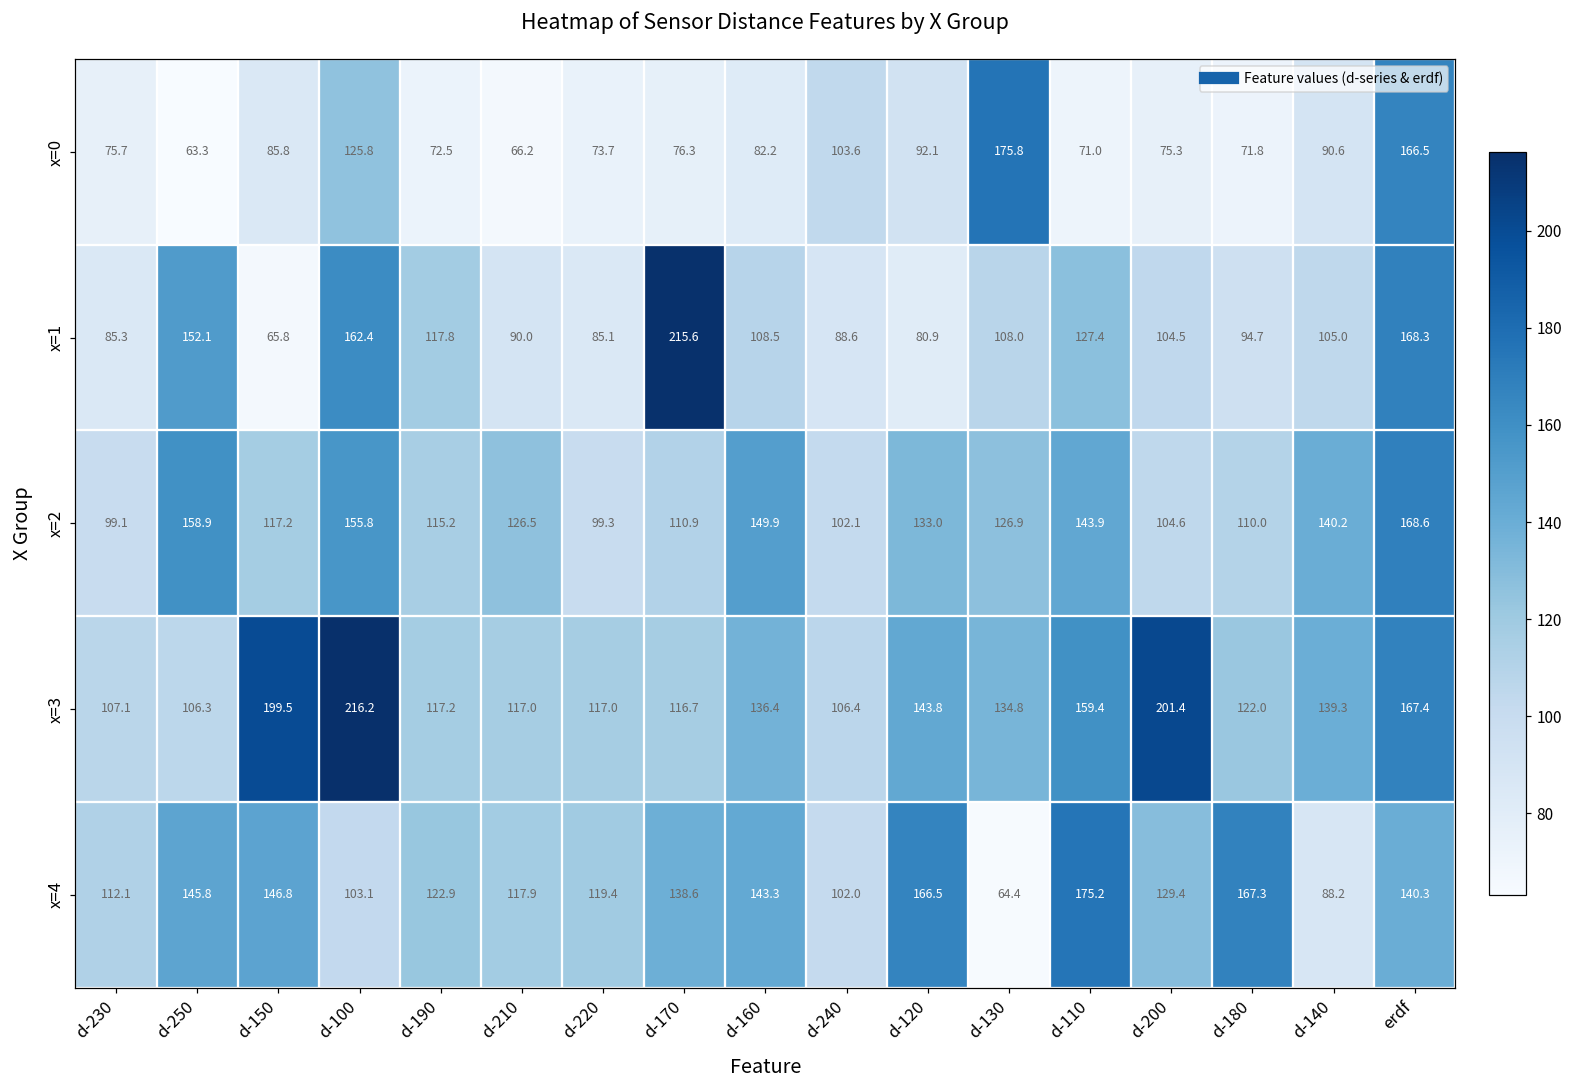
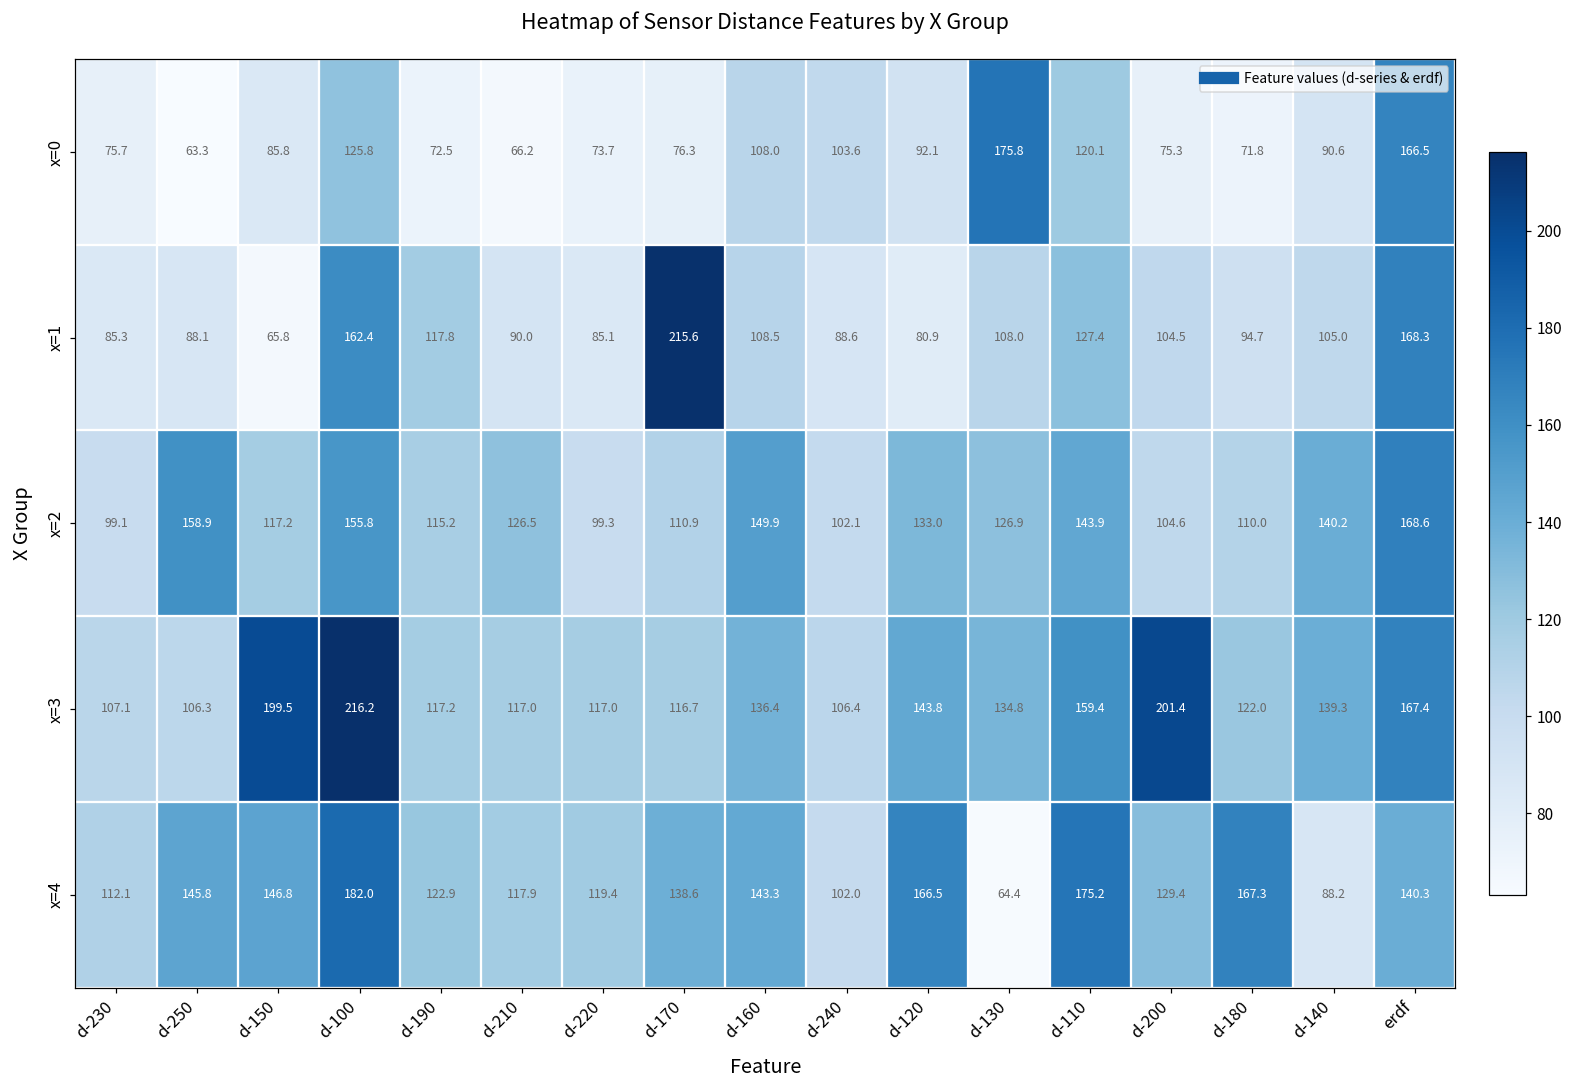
  {
    "x=0": {
      "d-230": 75.7,
      "d-250": 63.3,
      "d-150": 85.8,
      "d-100": 125.8,
      "d-190": 72.5,
      "d-210": 66.2,
      "d-220": 73.7,
      "d-170": 76.3,
-     "d-160": 82.2,
+     "d-160": 108.0,
      "d-240": 103.6,
      "d-120": 92.1,
      "d-130": 175.8,
-     "d-110": 71.0,
+     "d-110": 120.1,
      "d-200": 75.3,
      "d-180": 71.8,
      "d-140": 90.6,
      "erdf": 166.5
    },
    "x=1": {
      "d-230": 85.3,
-     "d-250": 152.1,
+     "d-250": 88.1,
      "d-150": 65.8,
      "d-100": 162.4,
      "d-190": 117.8,
      "d-210": 90.0,
      "d-220": 85.1,
      "d-170": 215.6,
      "d-160": 108.5,
      "d-240": 88.6,
      "d-120": 80.9,
      "d-130": 108.0,
      "d-110": 127.4,
      "d-200": 104.5,
      "d-180": 94.7,
      "d-140": 105.0,
      "erdf": 168.3
    },
    "x=2": {
      "d-230": 99.1,
      "d-250": 158.9,
      "d-150": 117.2,
      "d-100": 155.8,
      "d-190": 115.2,
      "d-210": 126.5,
      "d-220": 99.3,
      "d-170": 110.9,
      "d-160": 149.9,
      "d-240": 102.1,
      "d-120": 133.0,
      "d-130": 126.9,
      "d-110": 143.9,
      "d-200": 104.6,
      "d-180": 110.0,
      "d-140": 140.2,
      "erdf": 168.6
    },
    "x=3": {
      "d-230": 107.1,
      "d-250": 106.3,
      "d-150": 199.5,
      "d-100": 216.2,
      "d-190": 117.2,
      "d-210": 117.0,
      "d-220": 117.0,
      "d-170": 116.7,
      "d-160": 136.4,
      "d-240": 106.4,
      "d-120": 143.8,
      "d-130": 134.8,
      "d-110": 159.4,
      "d-200": 201.4,
      "d-180": 122.0,
      "d-140": 139.3,
      "erdf": 167.4
    },
    "x=4": {
      "d-230": 112.1,
      "d-250": 145.8,
      "d-150": 146.8,
-     "d-100": 103.1,
+     "d-100": 182.0,
      "d-190": 122.9,
      "d-210": 117.9,
      "d-220": 119.4,
      "d-170": 138.6,
      "d-160": 143.3,
      "d-240": 102.0,
      "d-120": 166.5,
      "d-130": 64.4,
      "d-110": 175.2,
      "d-200": 129.4,
      "d-180": 167.3,
      "d-140": 88.2,
      "erdf": 140.3
    }
  }
